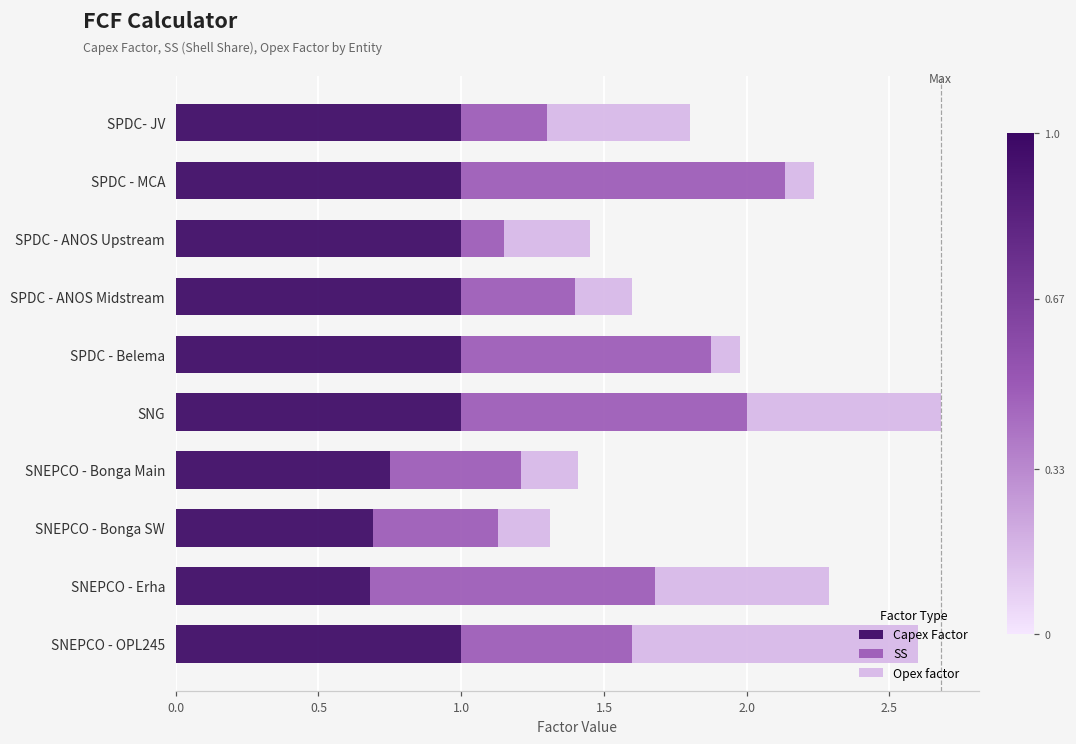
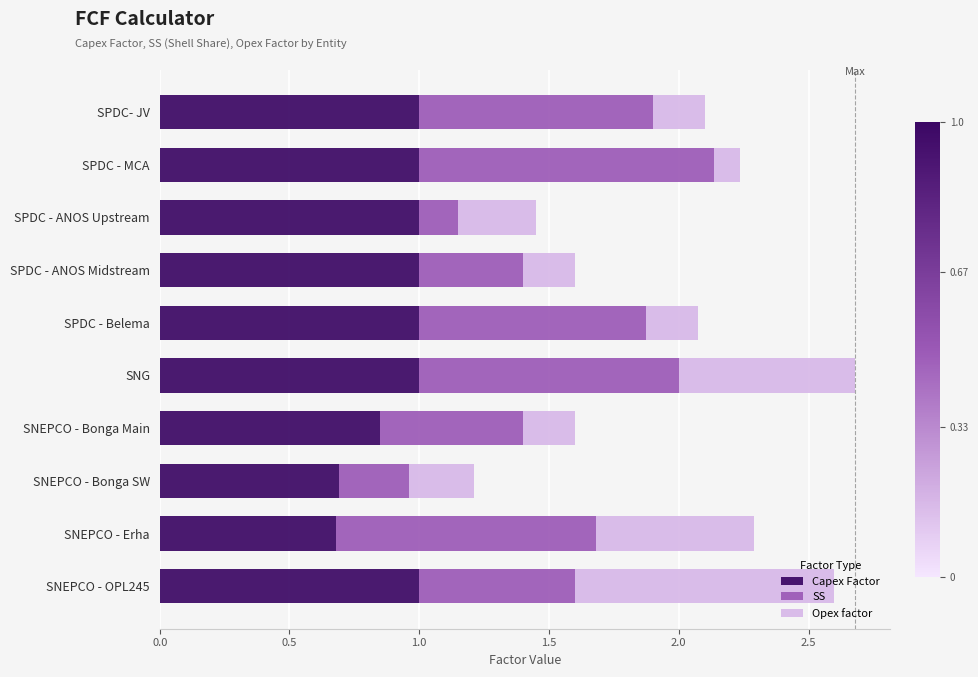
  {
    "Capex Factor": {
      "SPDC- JV": 1.00,
      "SPDC - MCA": 1.00,
      "SPDC - ANOS Upstream": 1.00,
      "SPDC - ANOS Midstream": 1.00,
      "SPDC - Belema": 1.00,
      "SNG": 1.00,
-     "SNEPCO - Bonga Main": 0.75,
+     "SNEPCO - Bonga Main": 0.85,
      "SNEPCO - Bonga SW": 0.69,
      "SNEPCO - Erha": 0.68,
      "SNEPCO - OPL245": 1.00
    },
    "SS": {
-     "SPDC- JV": 0.3,
+     "SPDC- JV": 0.9,
      "SPDC - MCA": 1.13,
      "SPDC - ANOS Upstream": 0.15,
      "SPDC - ANOS Midstream": 0.40,
      "SPDC - Belema": 0.88,
      "SNG": 1.00,
-     "SNEPCO - Bonga Main": 0.46,
-     "SNEPCO - Bonga SW": 0.44,
+     "SNEPCO - Bonga Main": 0.55,
+     "SNEPCO - Bonga SW": 0.27,
      "SNEPCO - Erha": 1.00,
      "SNEPCO - OPL245": 0.60
    },
    "Opex factor": {
-     "SPDC- JV": 0.5,
+     "SPDC- JV": 0.2,
      "SPDC - MCA": 0.10,
      "SPDC - ANOS Upstream": 0.30,
      "SPDC - ANOS Midstream": 0.20,
-     "SPDC - Belema": 0.1,
+     "SPDC - Belema": 0.2,
      "SNG": 0.68,
      "SNEPCO - Bonga Main": 0.20,
-     "SNEPCO - Bonga SW": 0.18,
+     "SNEPCO - Bonga SW": 0.25,
      "SNEPCO - Erha": 0.61,
      "SNEPCO - OPL245": 1.00
    }
  }
